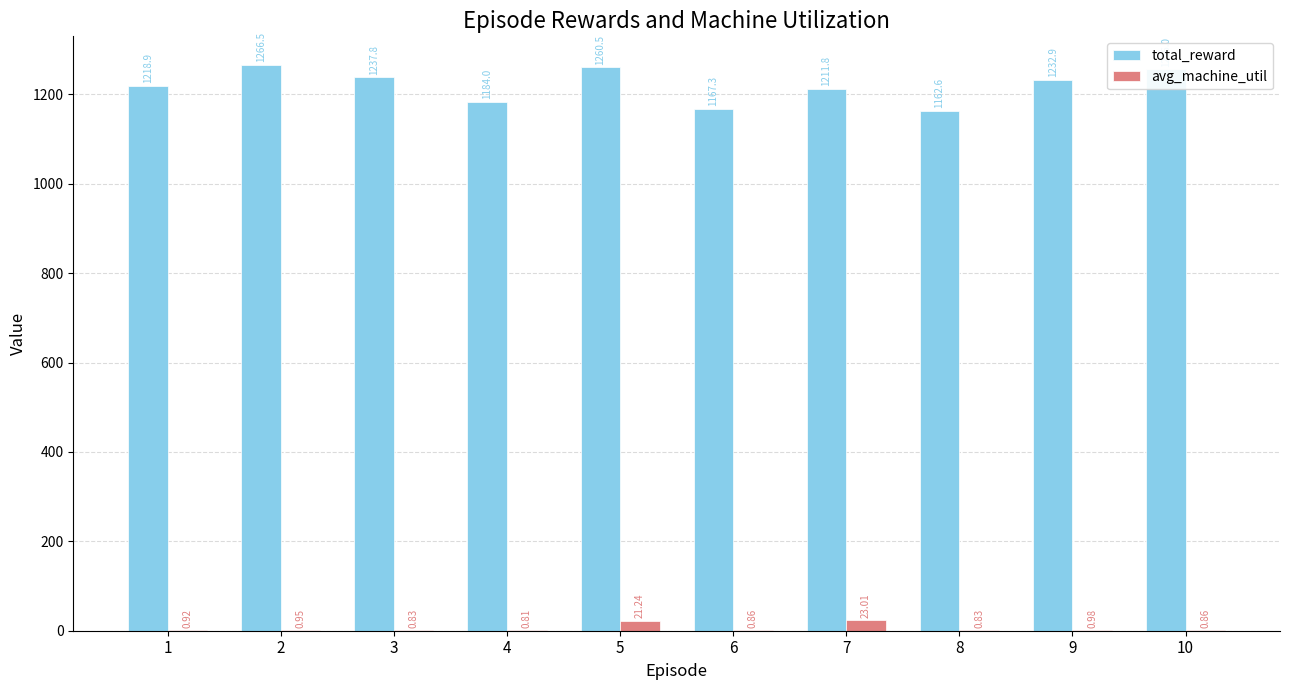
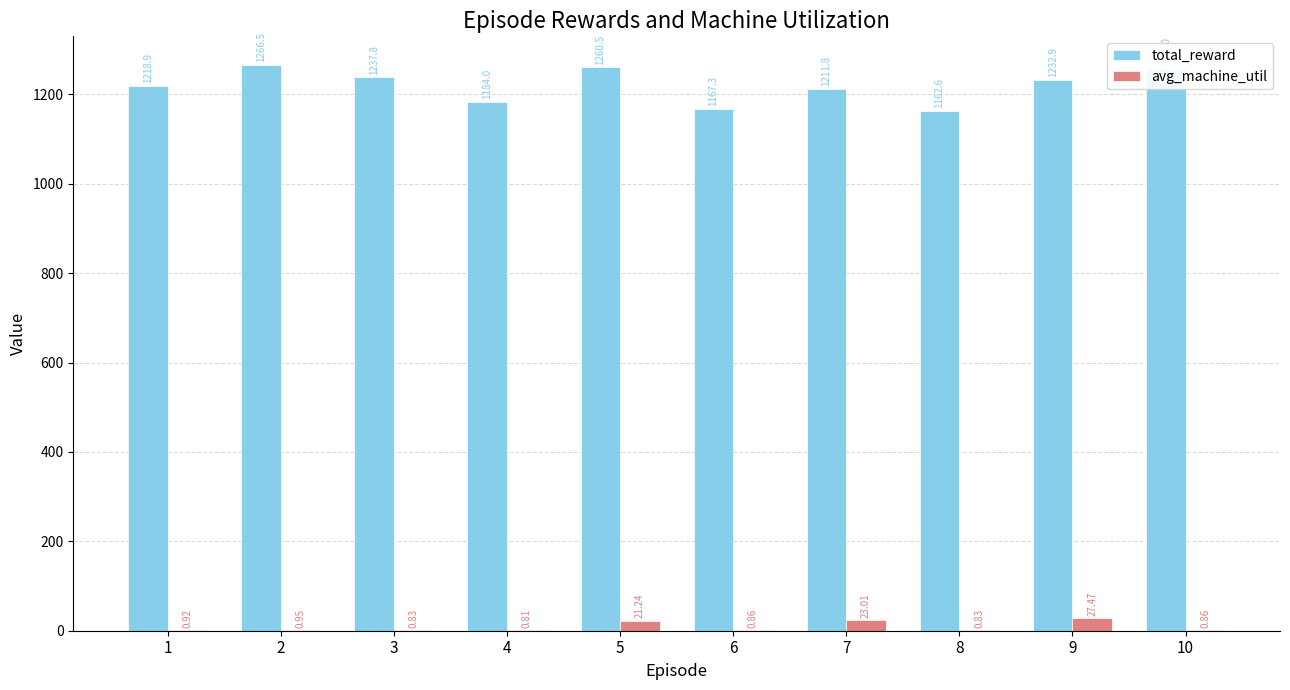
  {
    "total_reward": {
      "1": 1218.9,
      "2": 1266.5,
      "3": 1237.8,
      "4": 1184.0,
      "5": 1260.5,
      "6": 1167.3,
      "7": 1211.8,
      "8": 1162.6,
      "9": 1232.9
    },
    "avg_machine_util": {
      "1": 0.92,
      "2": 0.95,
      "3": 0.83,
      "4": 0.81,
      "5": 21.24,
      "6": 0.86,
      "7": 23.01,
      "8": 0.83,
-     "9": 0.98,
+     "9": 27.47,
      "10": 0.86
    }
  }
